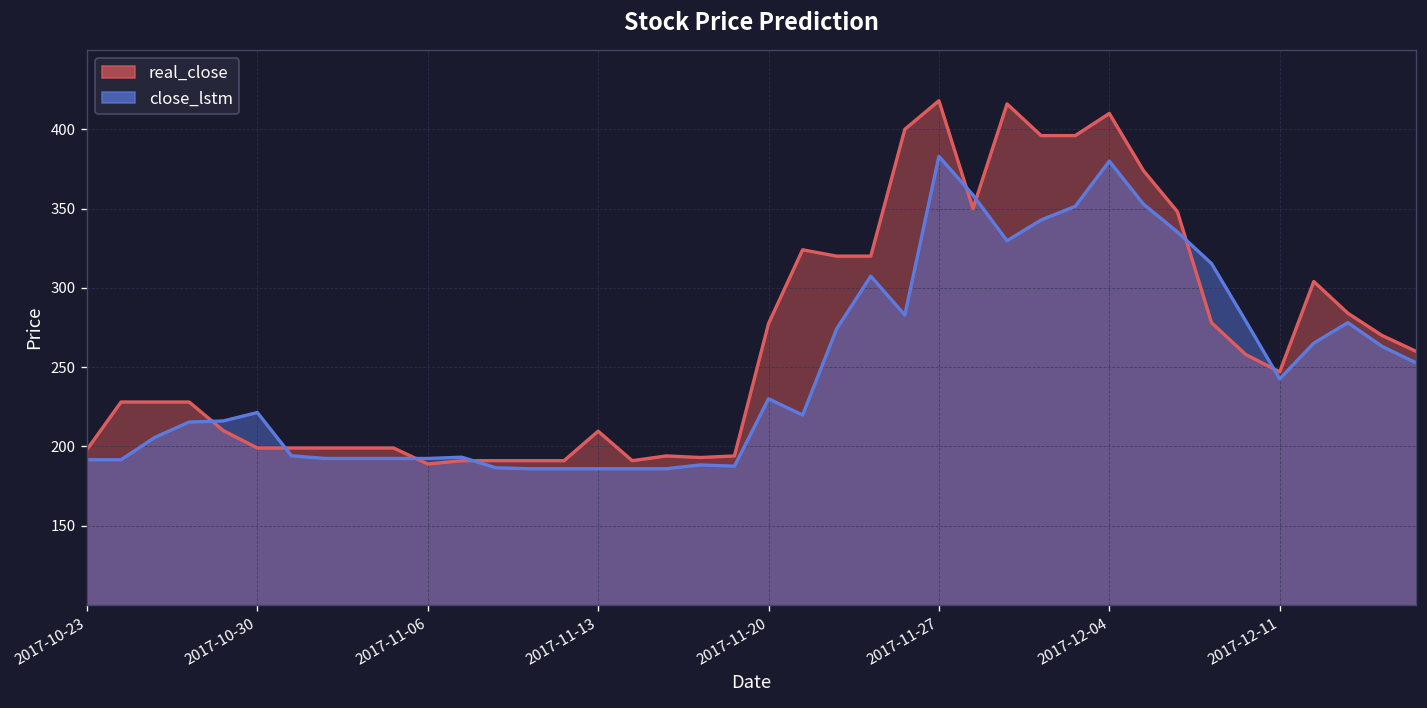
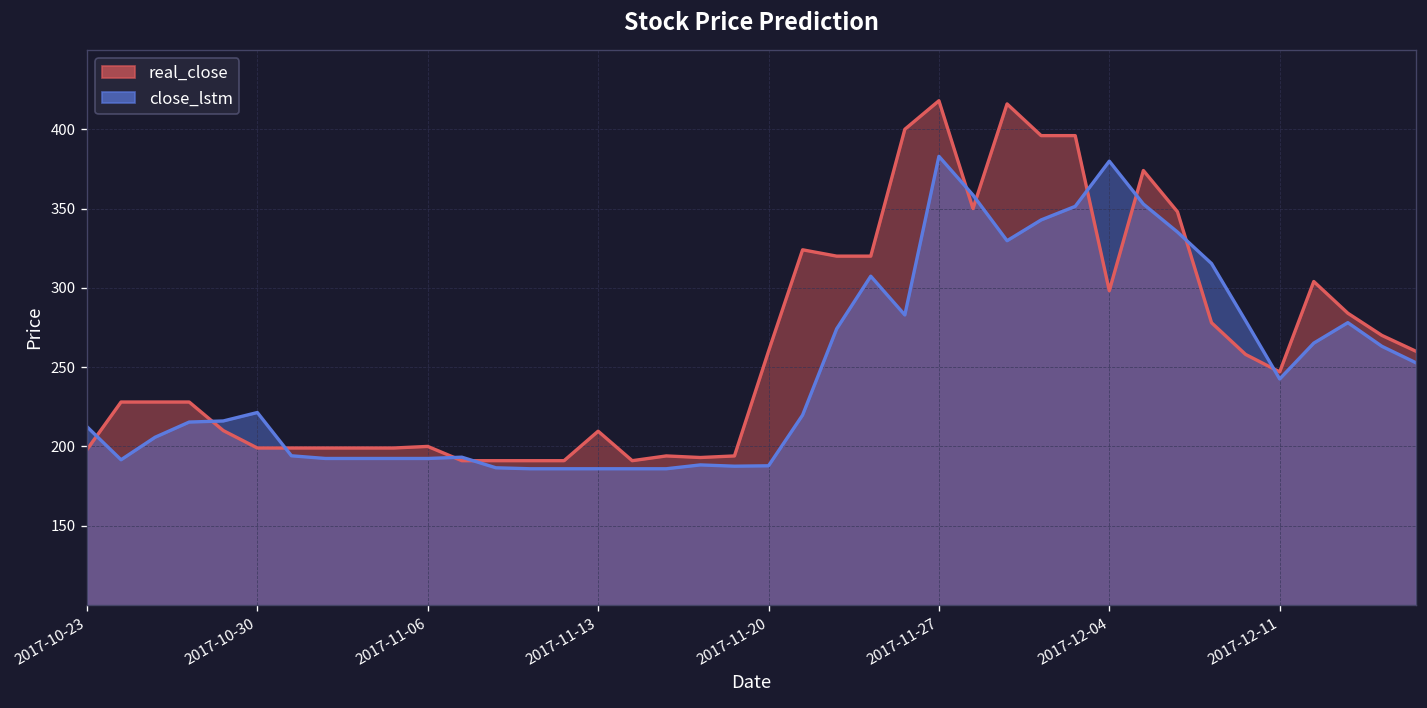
  {
    "real_close": {
      "2017-10-23": 198,
      "2017-10-30": 199,
-     "2017-11-06": 189,
+     "2017-11-06": 200,
      "2017-11-13": 210,
-     "2017-11-20": 278,
+     "2017-11-20": 260,
      "2017-11-27": 418,
-     "2017-12-04": 410,
+     "2017-12-04": 298,
      "2017-12-11": 247
    },
    "close_lstm": {
-     "2017-10-23": 192,
+     "2017-10-23": 212,
      "2017-10-30": 221,
      "2017-11-06": 192,
      "2017-11-13": 186,
-     "2017-11-20": 230,
+     "2017-11-20": 188,
      "2017-11-27": 383,
      "2017-12-04": 380,
      "2017-12-11": 243
    }
  }
